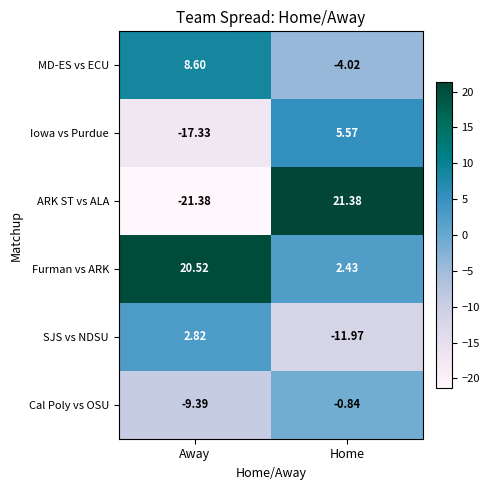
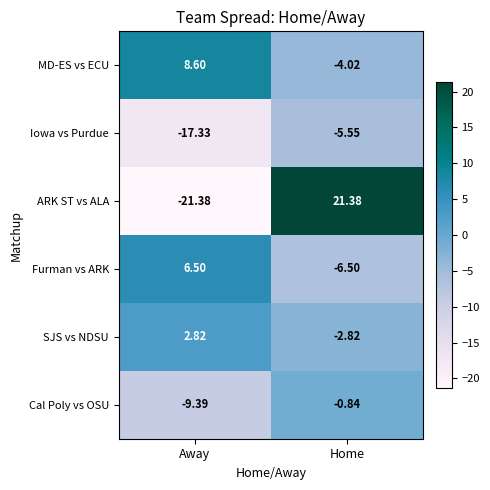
  {
    "MD-ES vs ECU": {
      "Away": 8.60,
      "Home": -4.02
    },
    "Iowa vs Purdue": {
      "Away": -17.33,
-     "Home": 5.57
+     "Home": -5.55
    },
    "ARK ST vs ALA": {
      "Away": -21.38,
      "Home": 21.38
    },
    "Furman vs ARK": {
-     "Away": 20.52,
-     "Home": 2.43
+     "Away": 6.50,
+     "Home": -6.50
    },
    "SJS vs NDSU": {
      "Away": 2.82,
-     "Home": -11.97
+     "Home": -2.82
    },
    "Cal Poly vs OSU": {
      "Away": -9.39,
      "Home": -0.84
    }
  }
